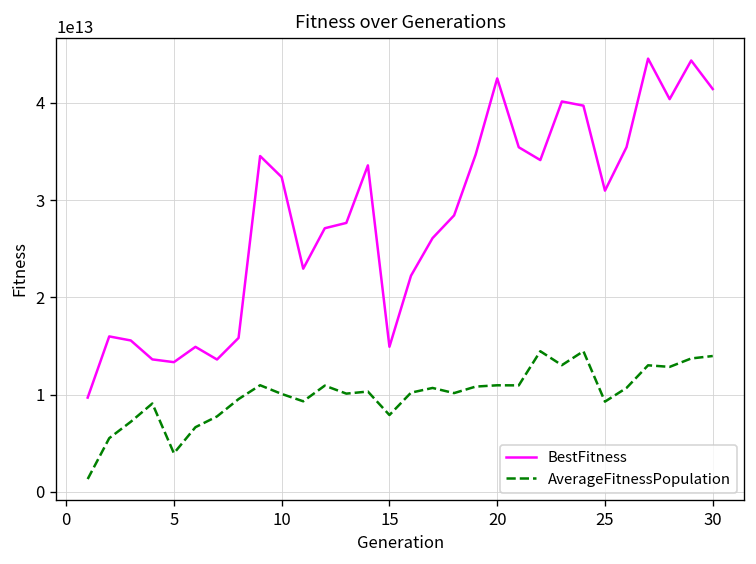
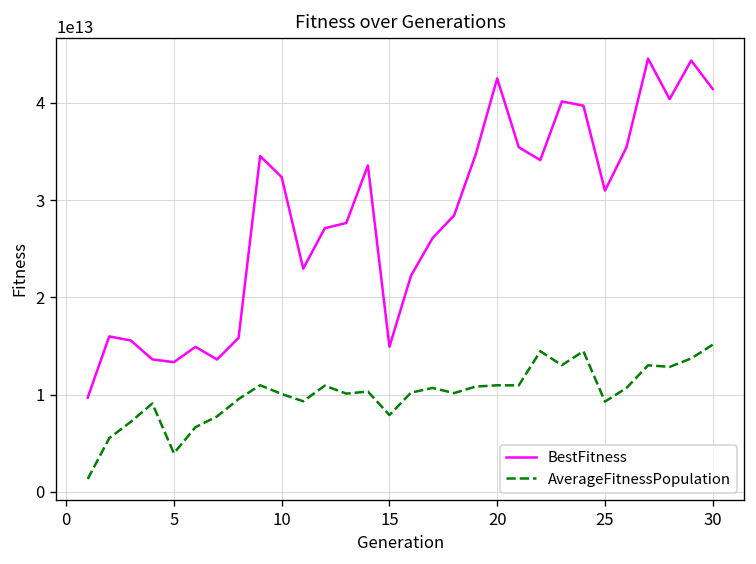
  {
    "BestFitness": {
      "5": 13000000000000,
      "10": 32000000000000,
      "15": 15000000000000,
      "20": 43000000000000,
      "25": 31000000000000,
      "30": 41000000000000
    },
    "AverageFitnessPopulation": {
      "5": 4000000000000,
      "10": 10000000000000,
      "15": 8000000000000,
      "20": 11000000000000,
      "25": 9000000000000,
-     "30": 14000000000000
+     "30": 15000000000000
    }
  }
